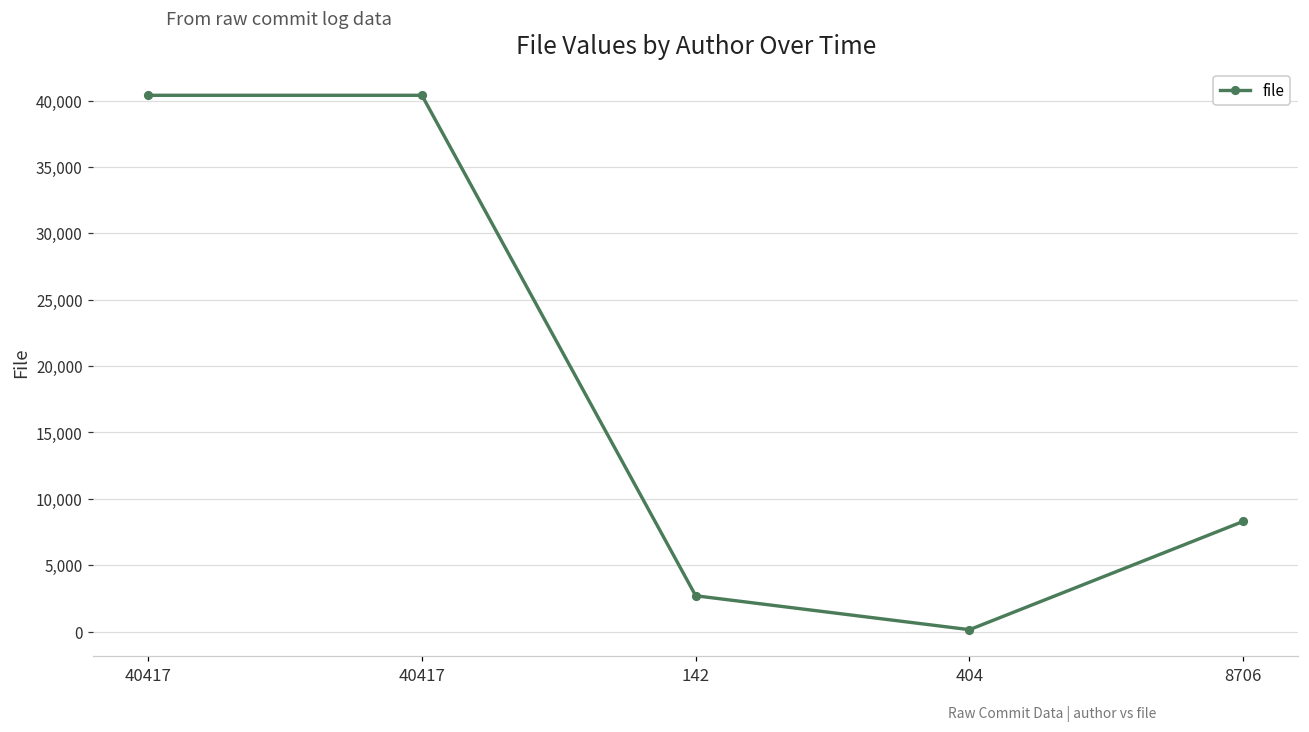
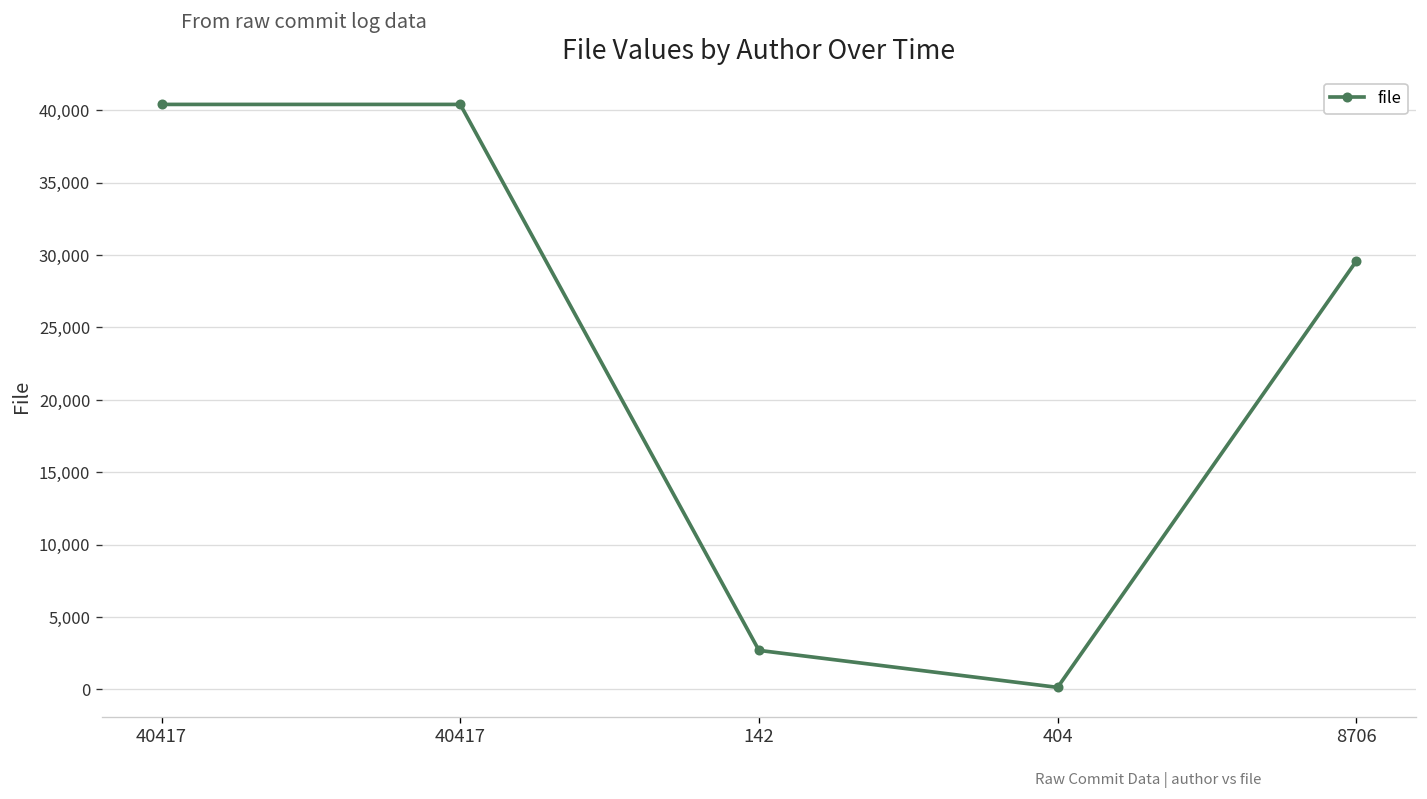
  {
    "142": "2,700",
    "404": "100",
-   "8706": "8,300"
+   "8706": "29,600"
  }
